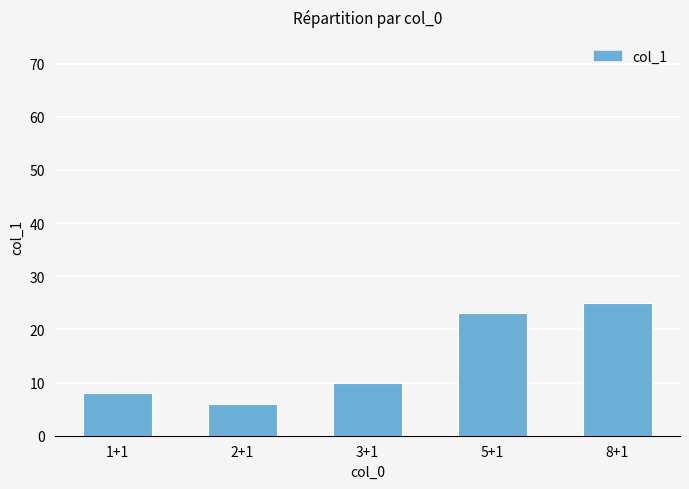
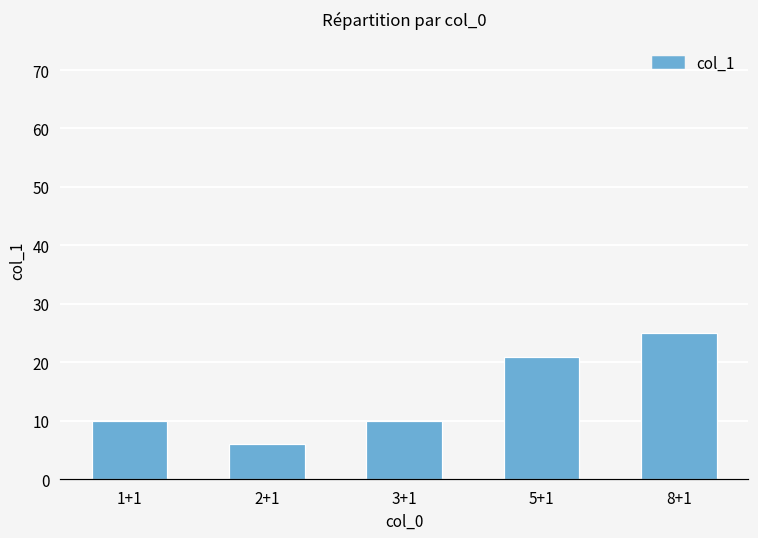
  {
-   "1+1": 8,
+   "1+1": 10,
    "2+1": 6,
    "3+1": 10,
-   "5+1": 23,
+   "5+1": 21,
    "8+1": 25
  }
